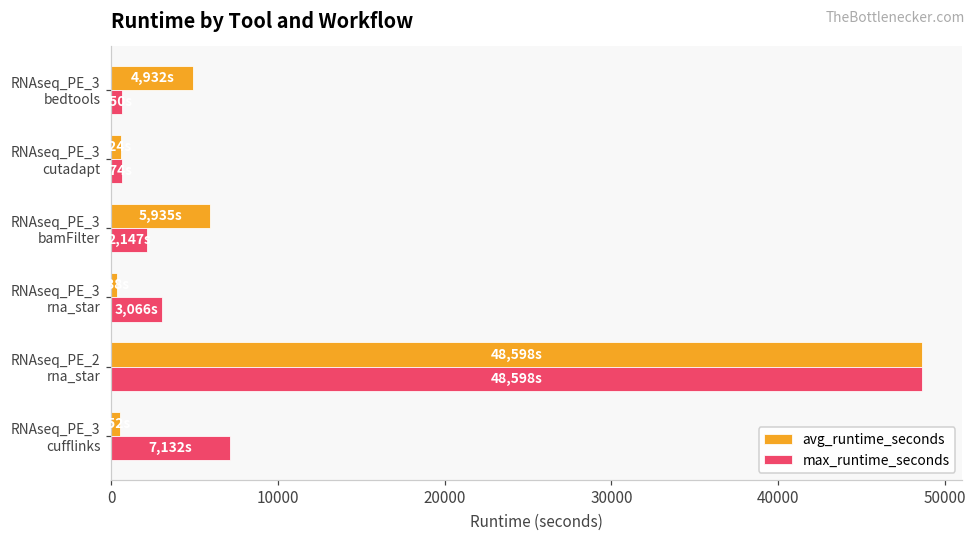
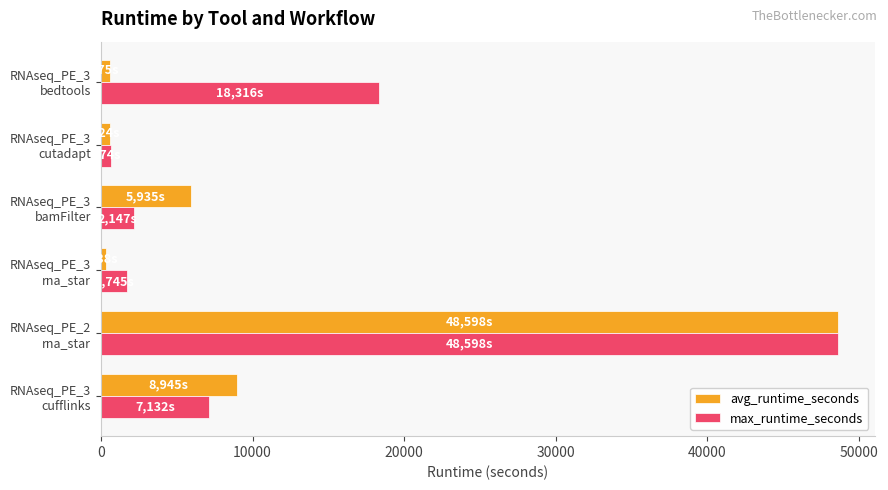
  {
    "avg_runtime_seconds": {
-     "RNAseq_PE_3 bedtools": "4900",
+     "RNAseq_PE_3 bedtools": "600",
      "RNAseq_PE_3 cutadapt": "600",
      "RNAseq_PE_3 rna_star": "300",
-     "RNAseq_PE_3 cufflinks": "600"
+     "RNAseq_PE_3 cufflinks": "8900"
    },
    "max_runtime_seconds": {
-     "RNAseq_PE_3 bedtools": "700",
+     "RNAseq_PE_3 bedtools": "18300",
      "RNAseq_PE_3 bamFilter": "2,147s",
-     "RNAseq_PE_3 rna_star": "3,066s",
+     "RNAseq_PE_3 rna_star": "1,745s",
      "RNAseq_PE_2 rna_star": "48,598s",
      "RNAseq_PE_3 cufflinks": "7,132s"
    }
  }
